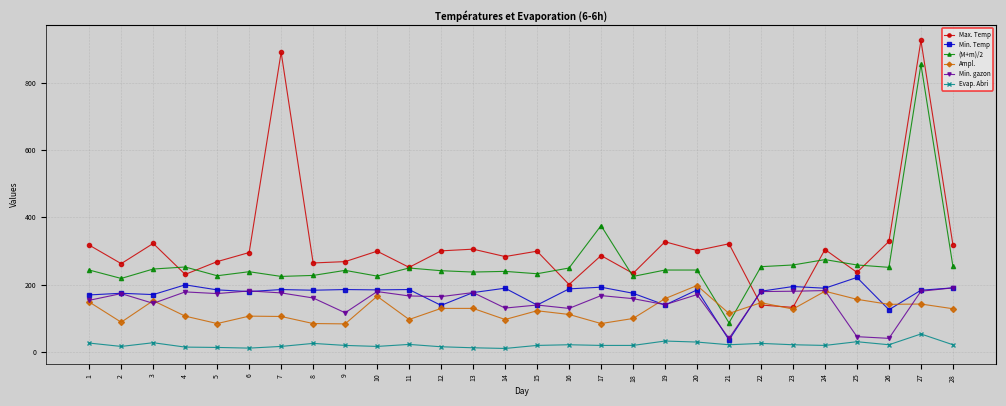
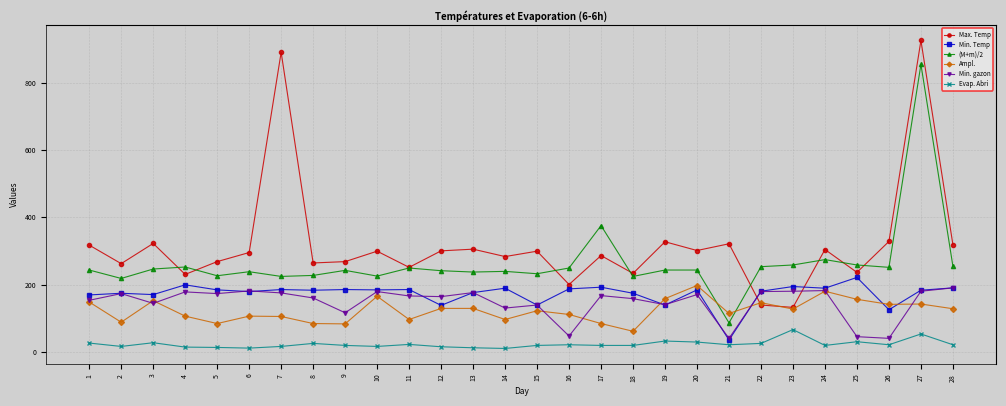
  {
    "Max. Temp": {
      "1": 320,
      "2": 260,
      "3": 320,
      "4": 230,
      "5": 270,
      "6": 300,
      "7": 890,
      "8": 260,
      "9": 270,
      "10": 300,
      "12": 300,
      "13": 310,
      "14": 280,
      "15": 300,
      "16": 200,
      "17": 290,
      "18": 230,
      "19": 330,
      "20": 300,
      "21": 320,
      "24": 300,
      "25": 240,
      "26": 330,
      "27": 930,
      "28": 320
    },
    "Min. Temp": {
      "1": 170,
      "3": 170,
      "4": 200,
      "5": 180,
      "7": 190,
      "8": 180,
      "9": 190,
      "11": 190,
      "12": 140,
      "14": 190,
      "16": 190,
      "17": 190,
      "18": 170,
      "20": 180,
      "23": 190,
      "25": 220,
      "26": 130
    },
    "(M+m)/2": {
      "1": 240,
      "2": 220,
      "3": 250,
      "4": 250,
      "5": 230,
      "6": 240,
      "7": 220,
      "8": 230,
      "9": 240,
      "10": 230,
      "12": 240,
      "13": 240,
      "14": 240,
      "15": 230,
      "16": 250,
      "17": 380,
      "18": 220,
      "19": 240,
      "20": 240,
      "21": 90,
      "22": 250,
      "23": 260,
      "24": 270,
      "25": 260,
      "26": 250,
      "27": 850,
      "28": 250
    },
    "Ampl.": {
      "2": 90,
      "3": 150,
      "4": 110,
      "5": 80,
      "6": 110,
      "7": 110,
      "8": 80,
      "9": 80,
      "10": 170,
      "11": 100,
      "12": 130,
      "13": 130,
      "14": 100,
      "15": 120,
      "16": 110,
      "17": 80,
-     "18": 100,
+     "18": 60,
      "19": 160,
      "20": 200,
      "21": 110,
      "25": 160,
      "26": 140,
      "27": 140,
      "28": 130
    },
    "Min. gazon": {
      "3": 140,
      "4": 180,
      "5": 170,
      "7": 180,
      "8": 160,
      "9": 120,
      "11": 170,
      "12": 160,
      "14": 130,
-     "16": 130,
+     "16": 50,
      "17": 170,
      "18": 160,
      "20": 170,
      "23": 180,
      "25": 50,
      "26": 40
    },
    "Evap. Abri": {
      "1": 30,
      "2": 20,
      "3": 30,
      "4": 10,
      "5": 10,
      "6": 10,
      "7": 20,
      "8": 30,
      "9": 20,
      "10": 20,
      "11": 20,
      "12": 20,
      "13": 10,
      "14": 10,
      "15": 20,
      "16": 20,
      "17": 20,
      "18": 20,
      "19": 30,
      "20": 30,
      "21": 20,
      "22": 30,
-     "23": 20,
+     "23": 70,
      "24": 20,
      "25": 30,
      "26": 20,
      "27": 50,
      "28": 20
    }
  }
